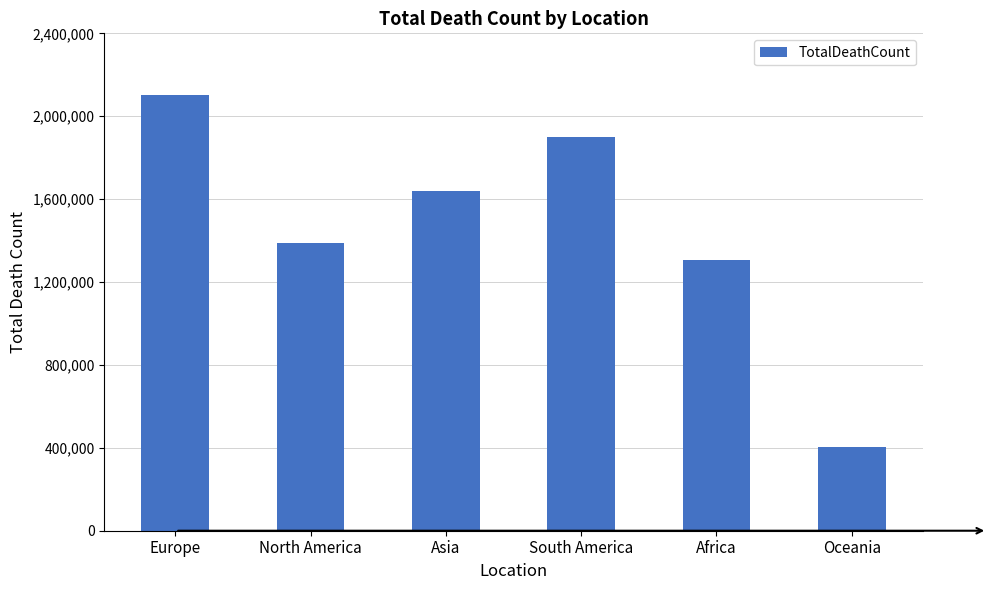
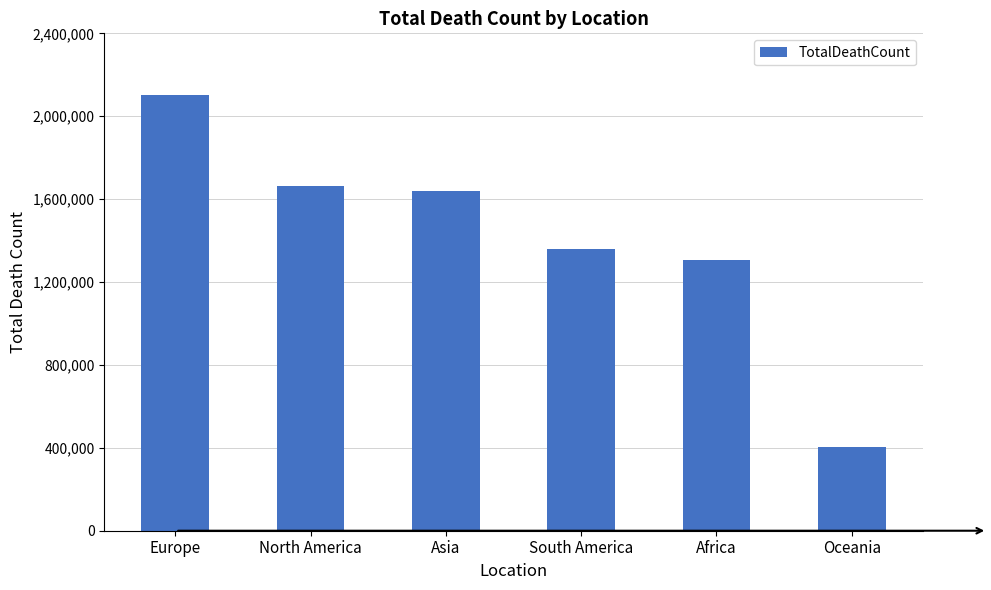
  {
    "Europe": "2,100,000",
-   "North America": "1,390,000",
+   "North America": "1,660,000",
    "Asia": "1,640,000",
-   "South America": "1,900,000",
+   "South America": "1,360,000",
    "Africa": "1,310,000",
    "Oceania": "400,000"
  }
